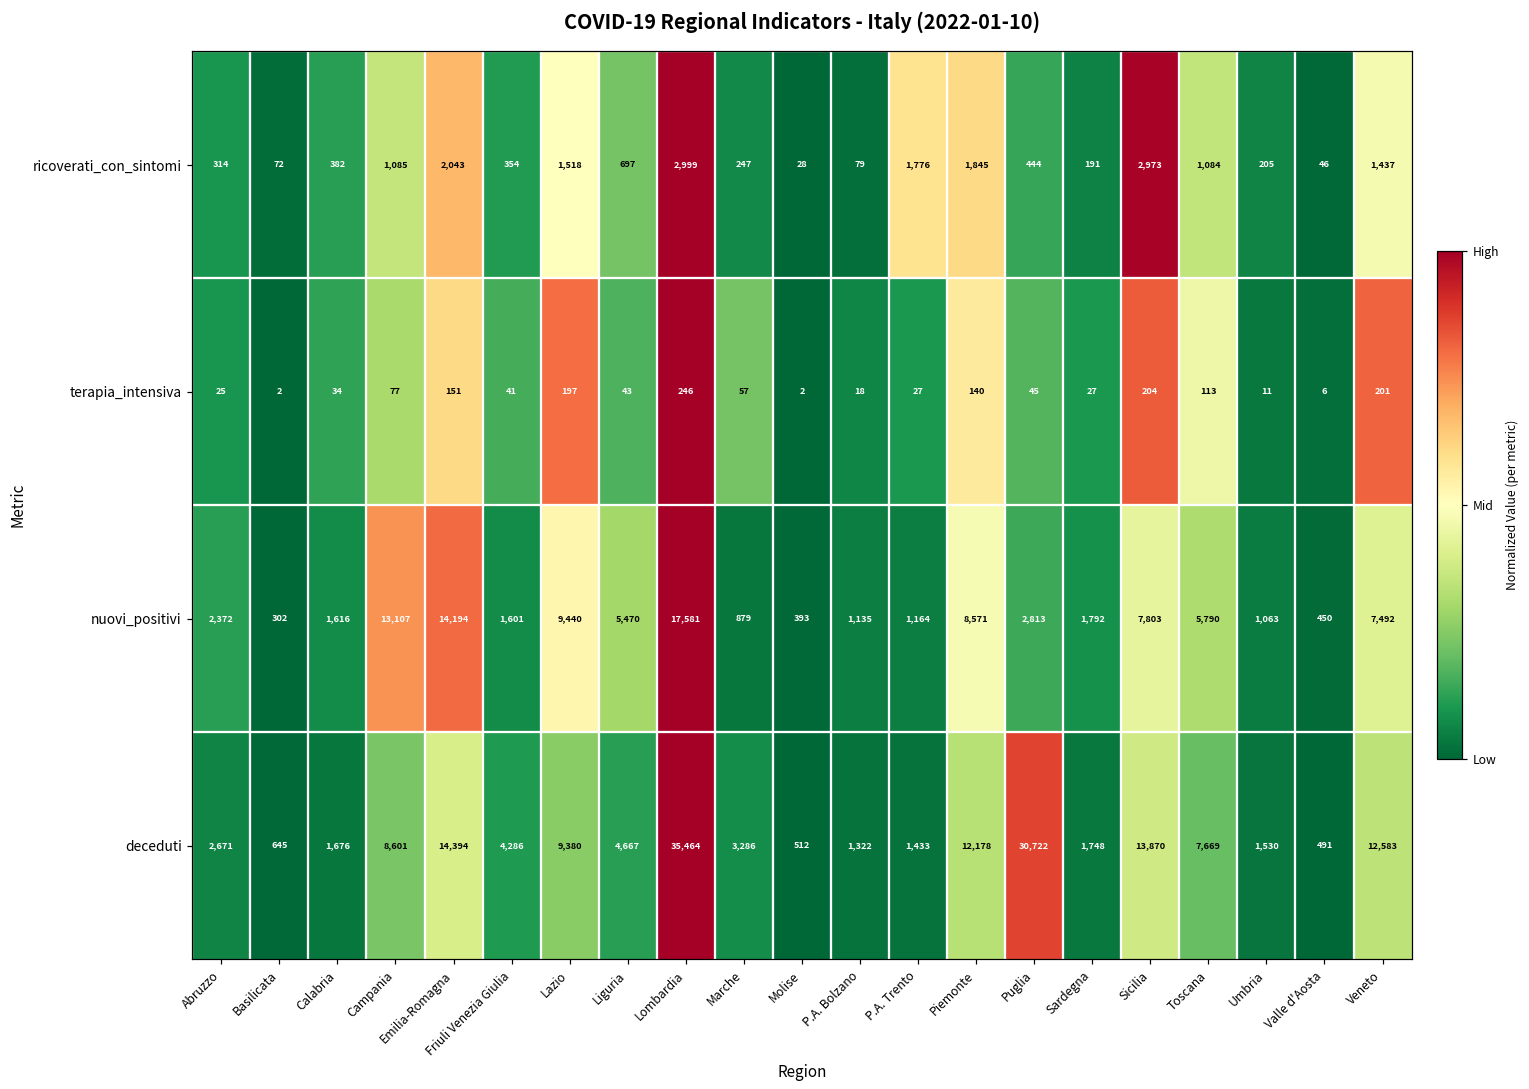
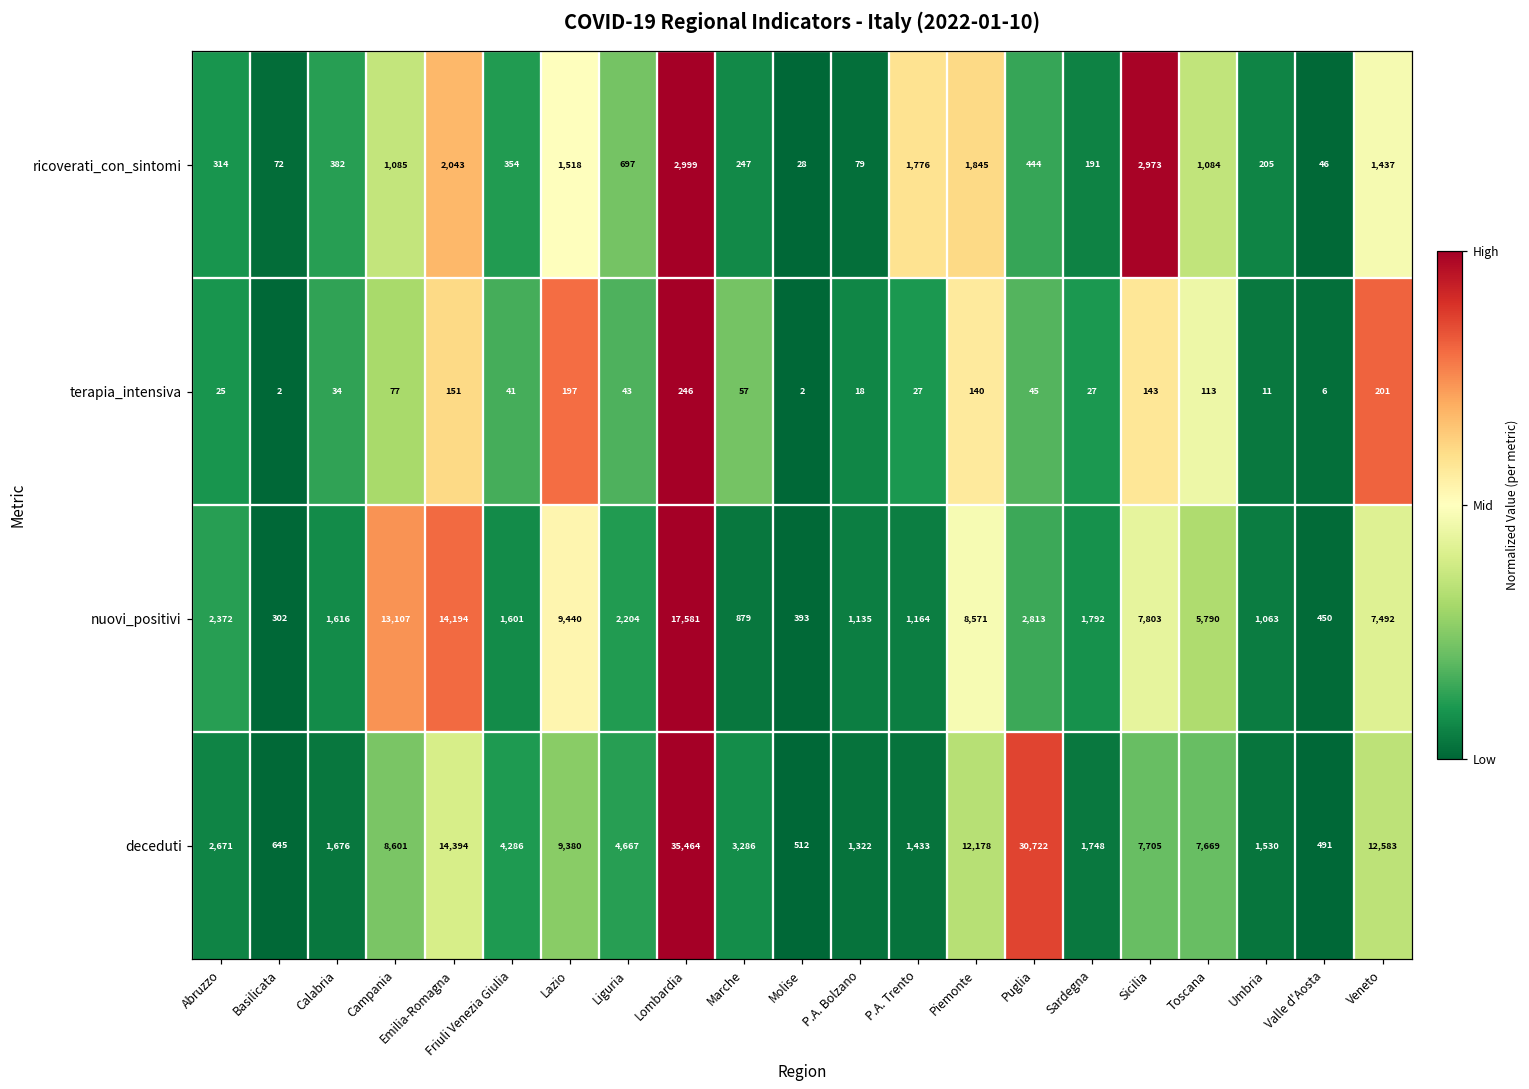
  {
    "ricoverati_con_sintomi": {
      "Abruzzo": "314",
      "Basilicata": "72",
      "Calabria": "382",
      "Campania": "1,085",
      "Emilia-Romagna": "2,043",
      "Friuli Venezia Giulia": "354",
      "Lazio": "1,518",
      "Liguria": "697",
      "Lombardia": "2,999",
      "Marche": "247",
      "Molise": "28",
      "P.A. Bolzano": "79",
      "P.A. Trento": "1,776",
      "Piemonte": "1,845",
      "Puglia": "444",
      "Sardegna": "191",
      "Sicilia": "2,973",
      "Toscana": "1,084",
      "Umbria": "205",
      "Valle d'Aosta": "46",
      "Veneto": "1,437"
    },
    "terapia_intensiva": {
      "Abruzzo": "25",
      "Basilicata": "2",
      "Calabria": "34",
      "Campania": "77",
      "Emilia-Romagna": "151",
      "Friuli Venezia Giulia": "41",
      "Lazio": "197",
      "Liguria": "43",
      "Lombardia": "246",
      "Marche": "57",
      "Molise": "2",
      "P.A. Bolzano": "18",
      "P.A. Trento": "27",
      "Piemonte": "140",
      "Puglia": "45",
      "Sardegna": "27",
-     "Sicilia": "204",
+     "Sicilia": "143",
      "Toscana": "113",
      "Umbria": "11",
      "Valle d'Aosta": "6",
      "Veneto": "201"
    },
    "nuovi_positivi": {
      "Abruzzo": "2,372",
      "Basilicata": "302",
      "Calabria": "1,616",
      "Campania": "13,107",
      "Emilia-Romagna": "14,194",
      "Friuli Venezia Giulia": "1,601",
      "Lazio": "9,440",
-     "Liguria": "5,470",
+     "Liguria": "2,204",
      "Lombardia": "17,581",
      "Marche": "879",
      "Molise": "393",
      "P.A. Bolzano": "1,135",
      "P.A. Trento": "1,164",
      "Piemonte": "8,571",
      "Puglia": "2,813",
      "Sardegna": "1,792",
      "Sicilia": "7,803",
      "Toscana": "5,790",
      "Umbria": "1,063",
      "Valle d'Aosta": "450",
      "Veneto": "7,492"
    },
    "deceduti": {
      "Abruzzo": "2,671",
      "Basilicata": "645",
      "Calabria": "1,676",
      "Campania": "8,601",
      "Emilia-Romagna": "14,394",
      "Friuli Venezia Giulia": "4,286",
      "Lazio": "9,380",
      "Liguria": "4,667",
      "Lombardia": "35,464",
      "Marche": "3,286",
      "Molise": "512",
      "P.A. Bolzano": "1,322",
      "P.A. Trento": "1,433",
      "Piemonte": "12,178",
      "Puglia": "30,722",
      "Sardegna": "1,748",
-     "Sicilia": "13,870",
+     "Sicilia": "7,705",
      "Toscana": "7,669",
      "Umbria": "1,530",
      "Valle d'Aosta": "491",
      "Veneto": "12,583"
    }
  }
